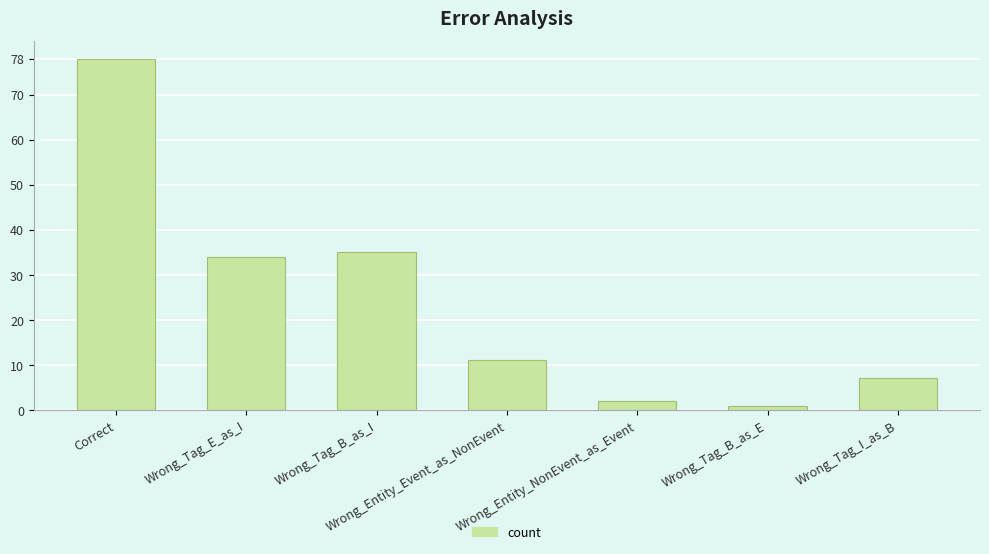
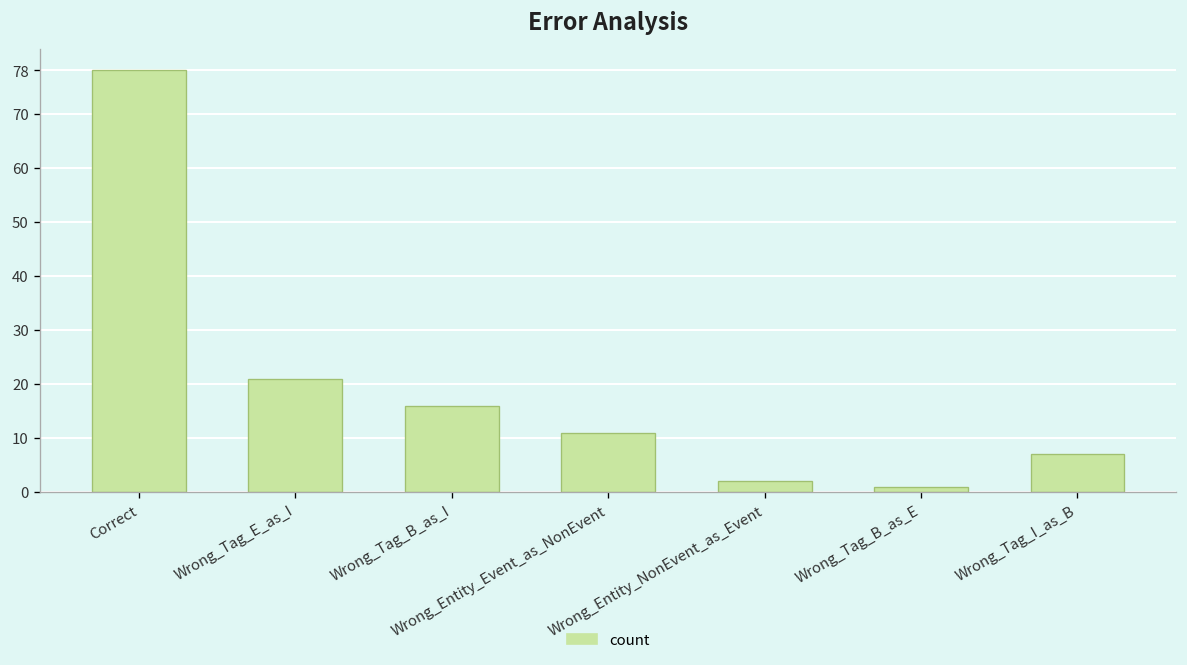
  {
    "Correct": 78,
-   "Wrong_Tag_E_as_I": 34,
-   "Wrong_Tag_B_as_I": 35,
+   "Wrong_Tag_E_as_I": 21,
+   "Wrong_Tag_B_as_I": 16,
    "Wrong_Entity_Event_as_NonEvent": 11,
    "Wrong_Entity_NonEvent_as_Event": 2,
    "Wrong_Tag_B_as_E": 1,
    "Wrong_Tag_I_as_B": 7
  }
